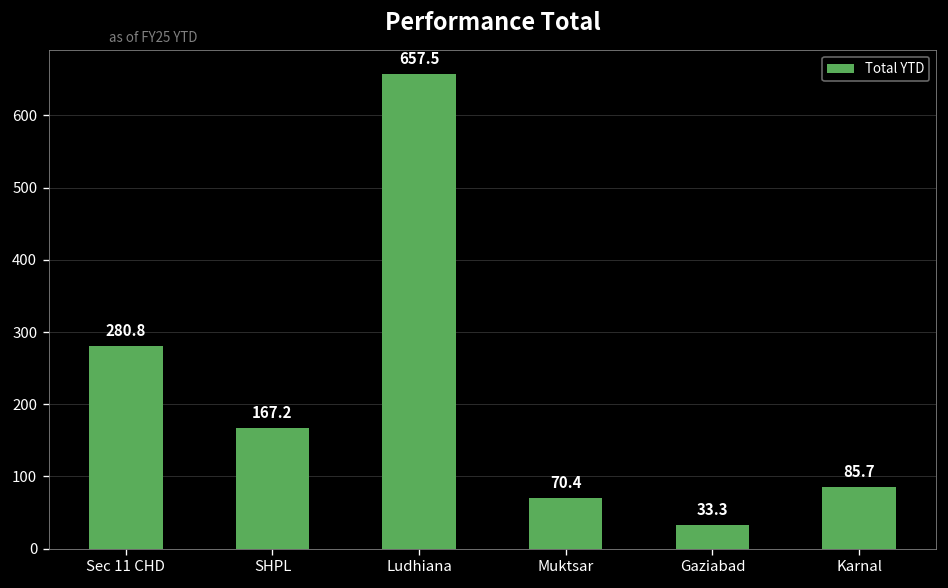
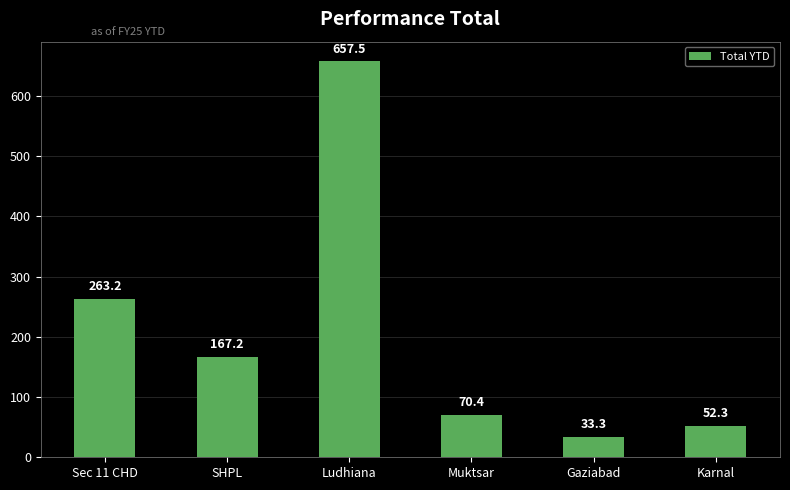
  {
-   "Sec 11 CHD": 280.8,
+   "Sec 11 CHD": 263.2,
    "SHPL": 167.2,
    "Ludhiana": 657.5,
    "Muktsar": 70.4,
    "Gaziabad": 33.3,
-   "Karnal": 85.7
+   "Karnal": 52.3
  }
